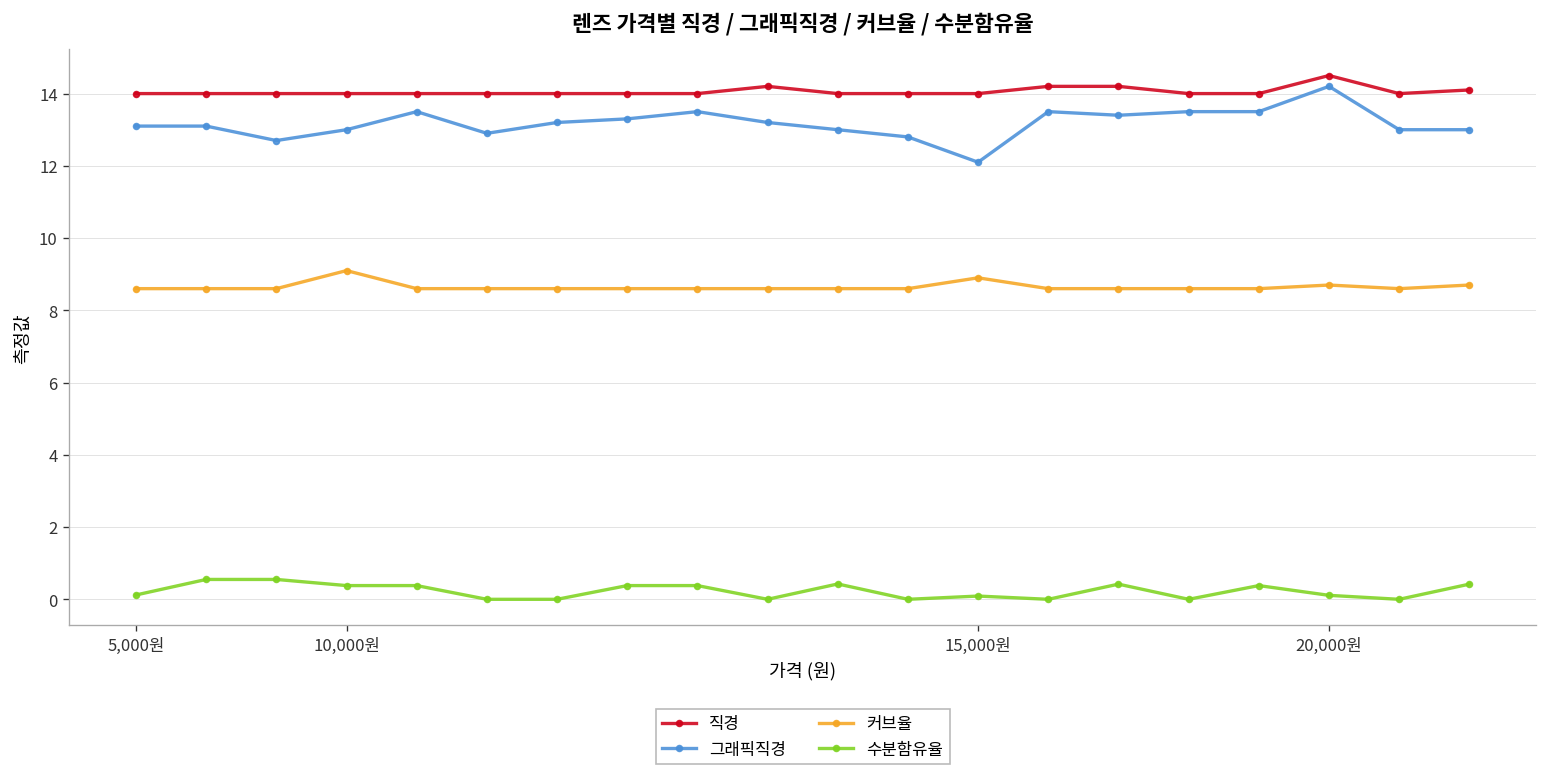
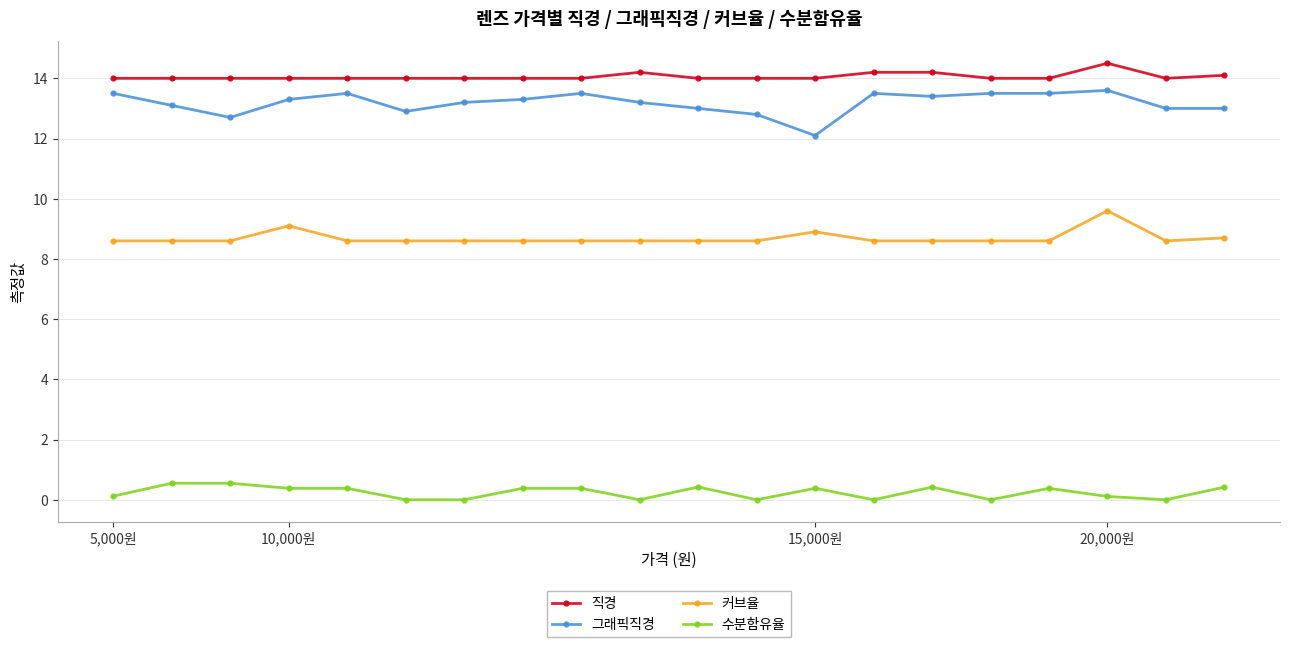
  {
    "직경": {
      "5,000원": 14.0,
      "10,000원": 14.0,
      "15,000원": 14.0,
      "20,000원": 14.5
    },
    "그래픽직경": {
-     "5,000원": 13.1,
-     "10,000원": 13.0,
+     "5,000원": 13.5,
+     "10,000원": 13.3,
      "15,000원": 12.1,
-     "20,000원": 14.2
+     "20,000원": 13.6
    },
    "커브율": {
      "5,000원": 8.6,
      "10,000원": 9.1,
      "15,000원": 8.9,
-     "20,000원": 8.7
+     "20,000원": 9.6
    },
    "수분함유율": {
      "5,000원": 0.1,
      "10,000원": 0.4,
-     "15,000원": 0.1,
+     "15,000원": 0.4,
      "20,000원": 0.1
    }
  }
